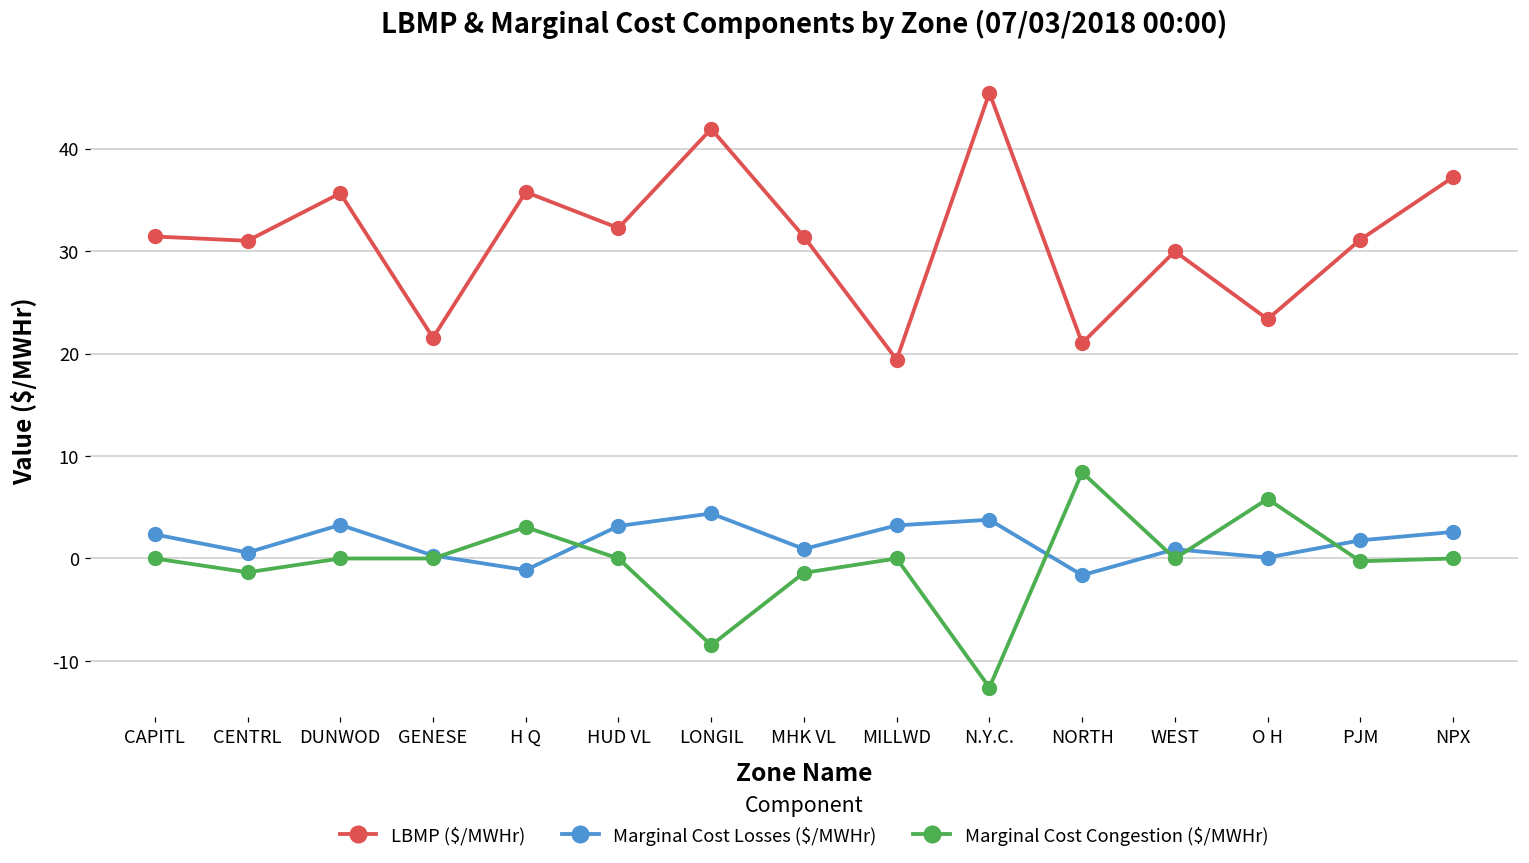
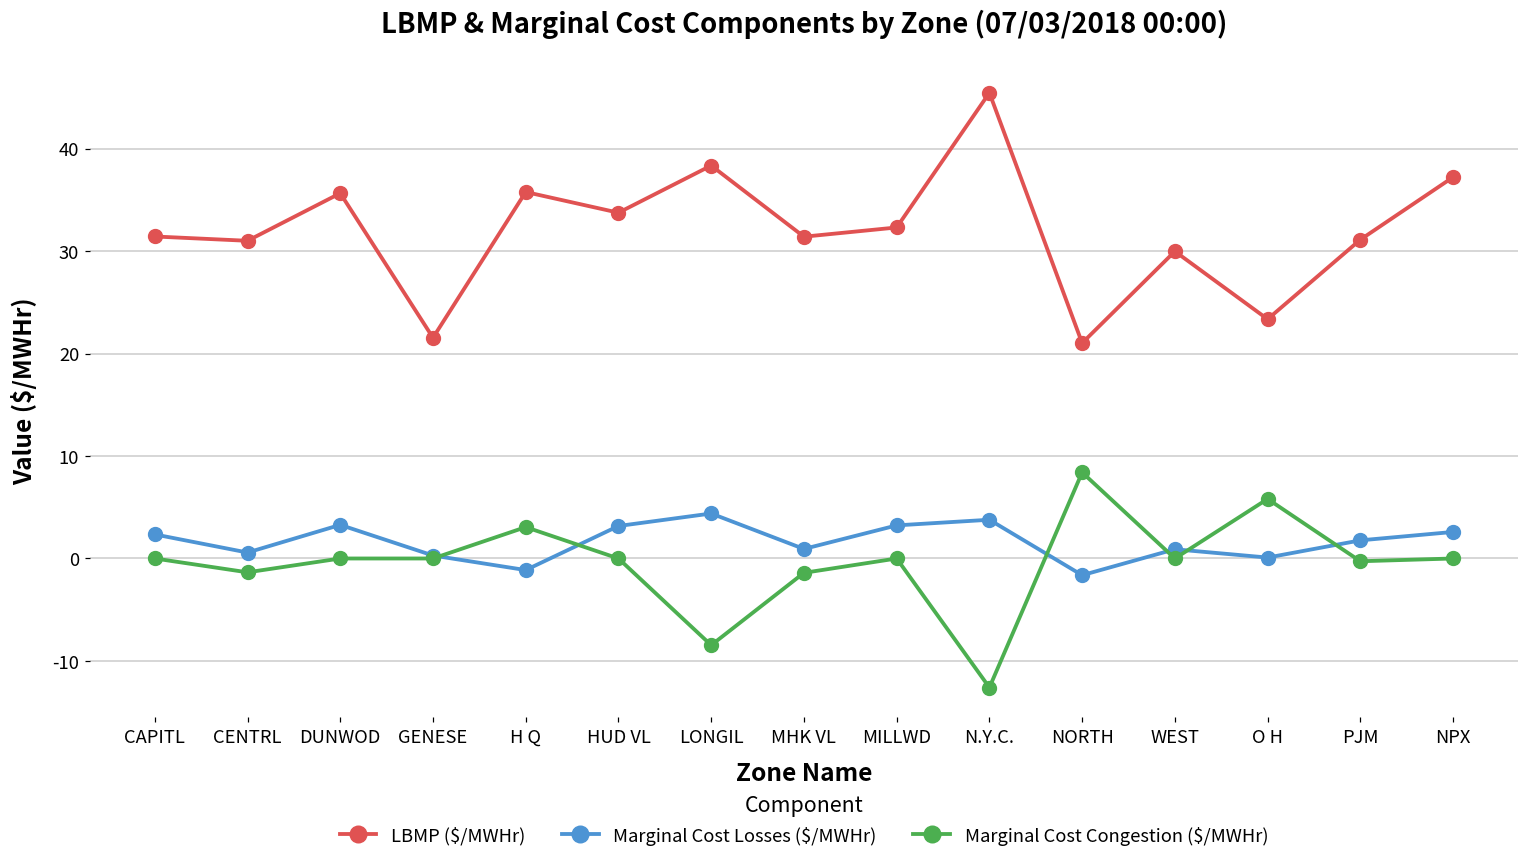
  {
    "LBMP ($/MWHr)": {
      "CAPITL": 31,
      "CENTRL": 31,
      "DUNWOD": 36,
      "GENESE": 22,
      "H Q": 36,
-     "HUD VL": 32,
-     "LONGIL": 42,
+     "HUD VL": 34,
+     "LONGIL": 38,
      "MHK VL": 31,
-     "MILLWD": 19,
+     "MILLWD": 32,
      "N.Y.C.": 45,
      "NORTH": 21,
      "WEST": 30,
      "O H": 23,
      "PJM": 31,
      "NPX": 37
    },
    "Marginal Cost Losses ($/MWHr)": {
      "CAPITL": 2,
      "CENTRL": 1,
      "DUNWOD": 3,
      "GENESE": 0,
      "H Q": -1,
      "HUD VL": 3,
      "LONGIL": 4,
      "MHK VL": 1,
      "MILLWD": 3,
      "N.Y.C.": 4,
      "NORTH": -2,
      "WEST": 1,
      "O H": 0,
      "PJM": 2,
      "NPX": 3
    },
    "Marginal Cost Congestion ($/MWHr)": {
      "CAPITL": 0,
      "CENTRL": -1,
      "DUNWOD": 0,
      "GENESE": 0,
      "H Q": 3,
      "HUD VL": 0,
      "LONGIL": -8,
      "MHK VL": -1,
      "MILLWD": 0,
      "N.Y.C.": -13,
      "NORTH": 8,
      "WEST": 0,
      "O H": 6,
      "PJM": 0,
      "NPX": 0
    }
  }
